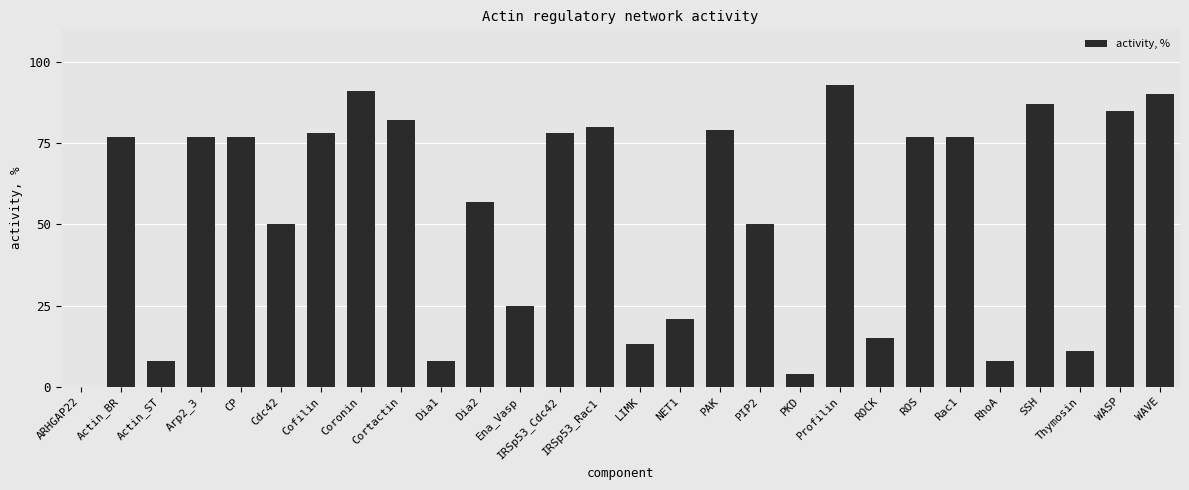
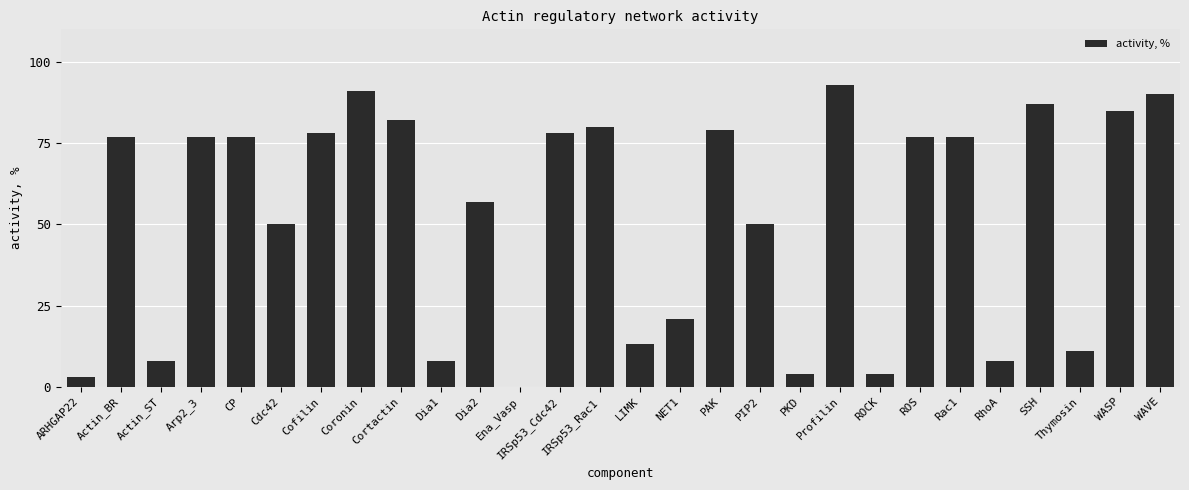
  {
-   "ARHGAP22": 0,
+   "ARHGAP22": 3,
    "Actin_BR": 77,
    "Actin_ST": 8,
    "Arp2_3": 77,
    "CP": 77,
    "Cdc42": 50,
    "Cofilin": 78,
    "Coronin": 91,
    "Cortactin": 82,
    "Dia1": 8,
    "Dia2": 57,
-   "Ena_Vasp": 25,
+   "Ena_Vasp": 0,
    "IRSp53_Cdc42": 78,
    "IRSp53_Rac1": 80,
    "LIMK": 13,
    "NET1": 21,
    "PAK": 79,
    "PIP2": 50,
    "PKD": 4,
    "Profilin": 93,
-   "ROCK": 15,
+   "ROCK": 4,
    "ROS": 77,
    "Rac1": 77,
    "RhoA": 8,
    "SSH": 87,
    "Thymosin": 11,
    "WASP": 85,
    "WAVE": 90
  }
